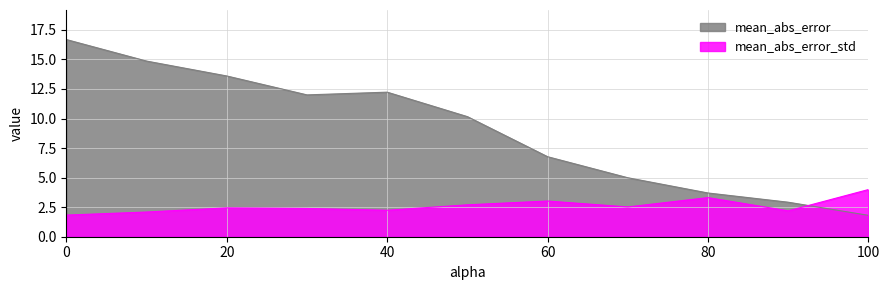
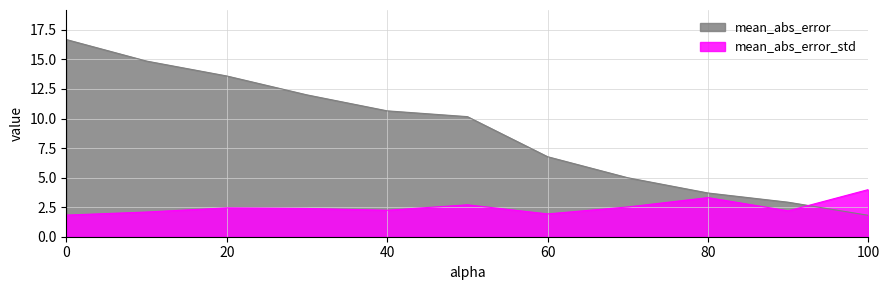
  {
    "mean_abs_error": {
      "0": 16.7,
      "20": 13.6,
-     "40": 12.2,
+     "40": 10.7,
      "60": 6.8,
      "80": 3.7,
      "100": 1.8
    },
    "mean_abs_error_std": {
      "0": 1.8,
      "20": 2.4,
      "40": 2.2,
-     "60": 3.0,
+     "60": 1.9,
      "80": 3.3,
      "100": 4.0
    }
  }
